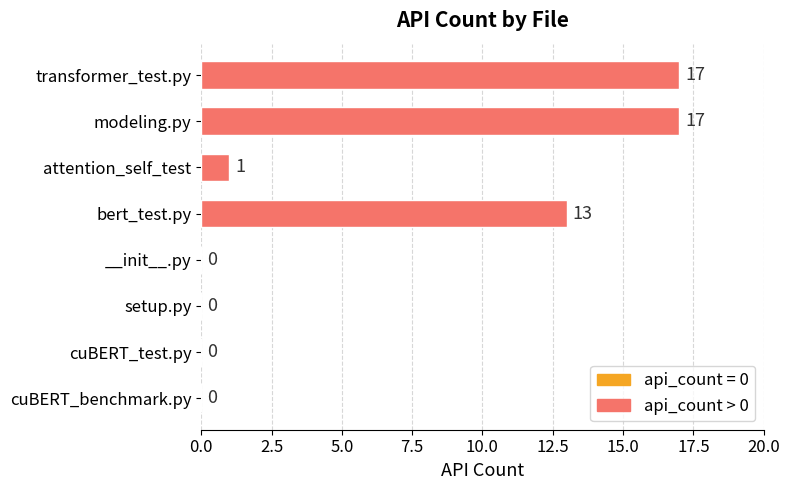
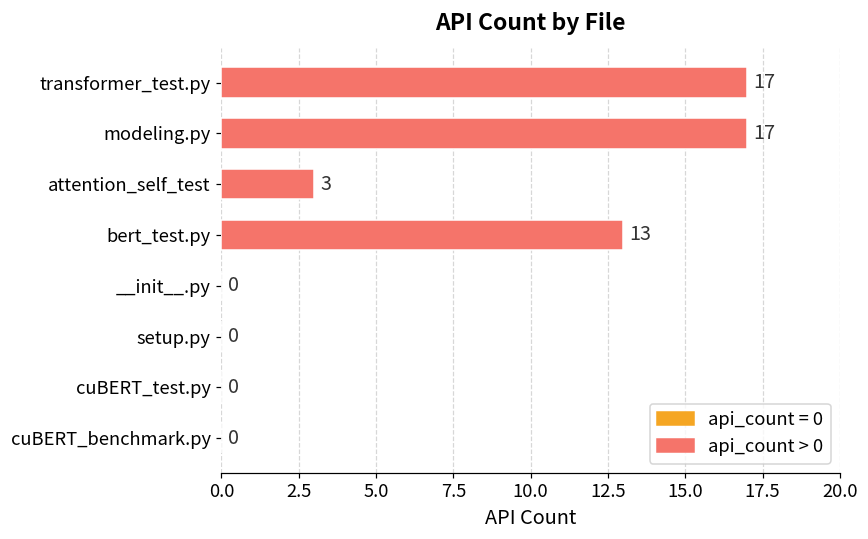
  {
    "transformer_test.py": 17,
    "modeling.py": 17,
-   "attention_self_test": 1,
+   "attention_self_test": 3,
    "bert_test.py": 13,
    "__init__.py": 0,
    "setup.py": 0,
    "cuBERT_test.py": 0,
    "cuBERT_benchmark.py": 0
  }
